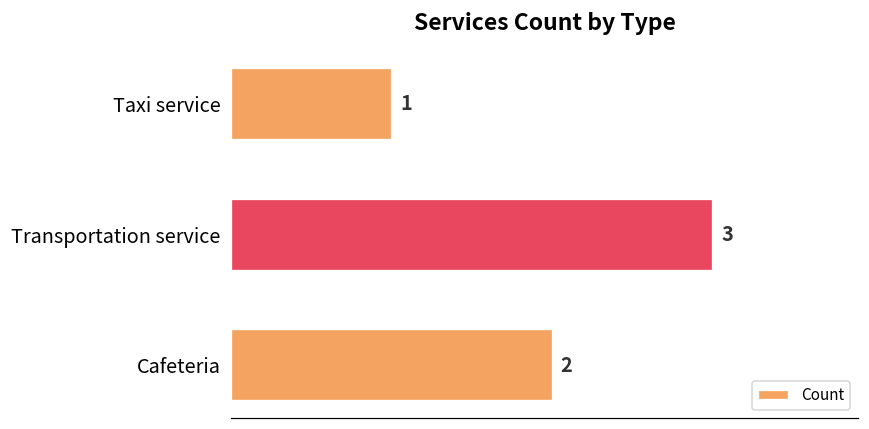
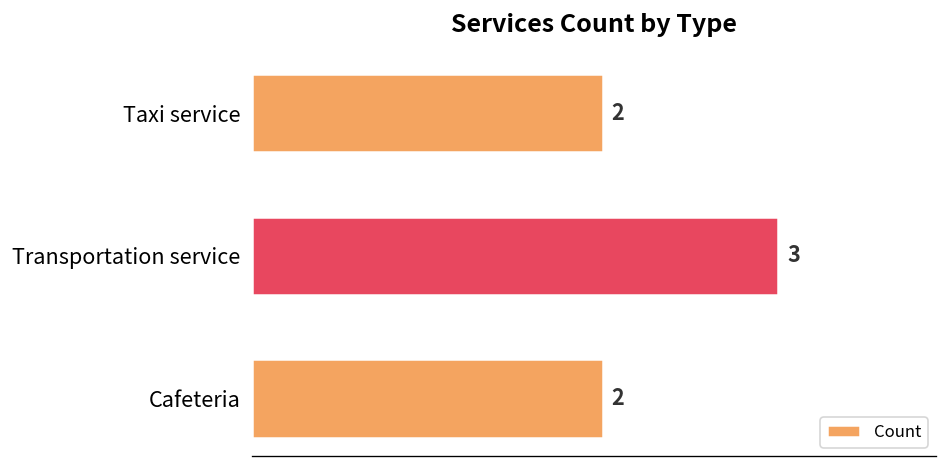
  {
-   "Taxi service": 1,
+   "Taxi service": 2,
    "Transportation service": 3,
    "Cafeteria": 2
  }
